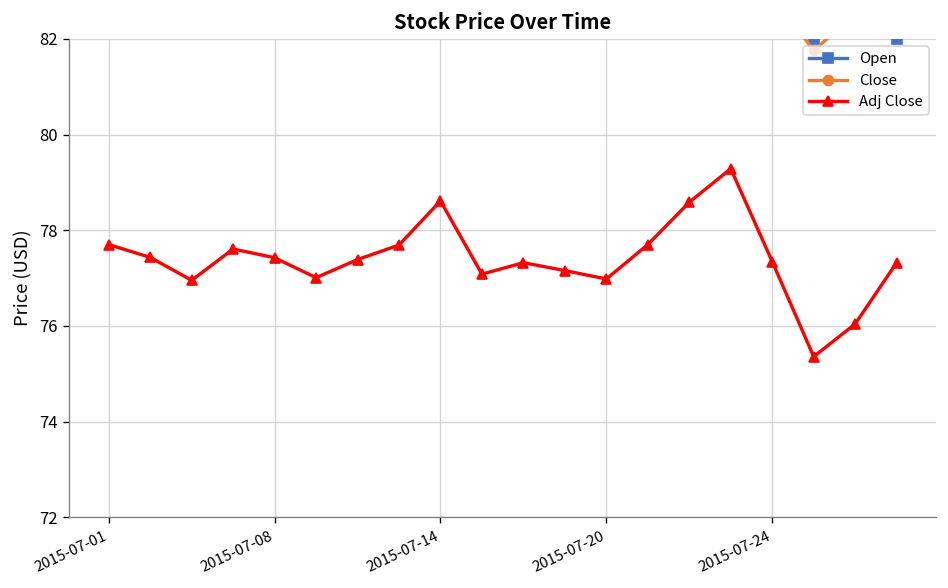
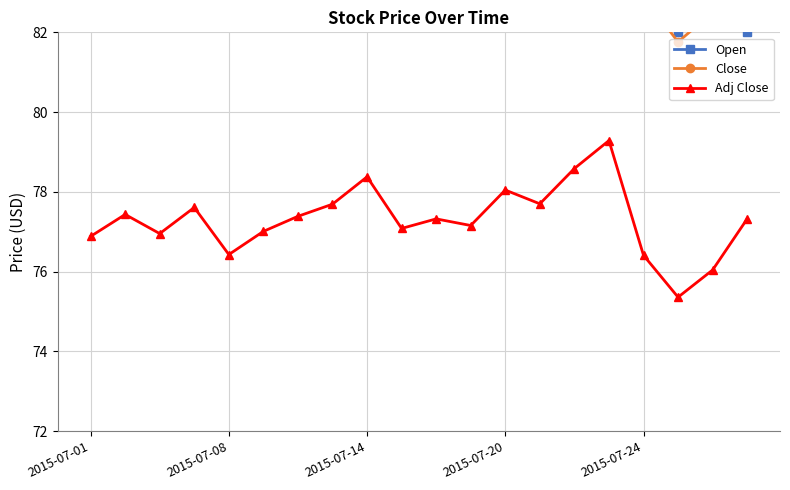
  {
    "Adj Close": {
-     "2015-07-01": 77.7,
-     "2015-07-08": 77.4,
-     "2015-07-14": 78.6,
-     "2015-07-20": 77.0,
-     "2015-07-24": 77.3
+     "2015-07-01": 76.9,
+     "2015-07-08": 76.4,
+     "2015-07-14": 78.4,
+     "2015-07-20": 78.0,
+     "2015-07-24": 76.4
    }
  }
